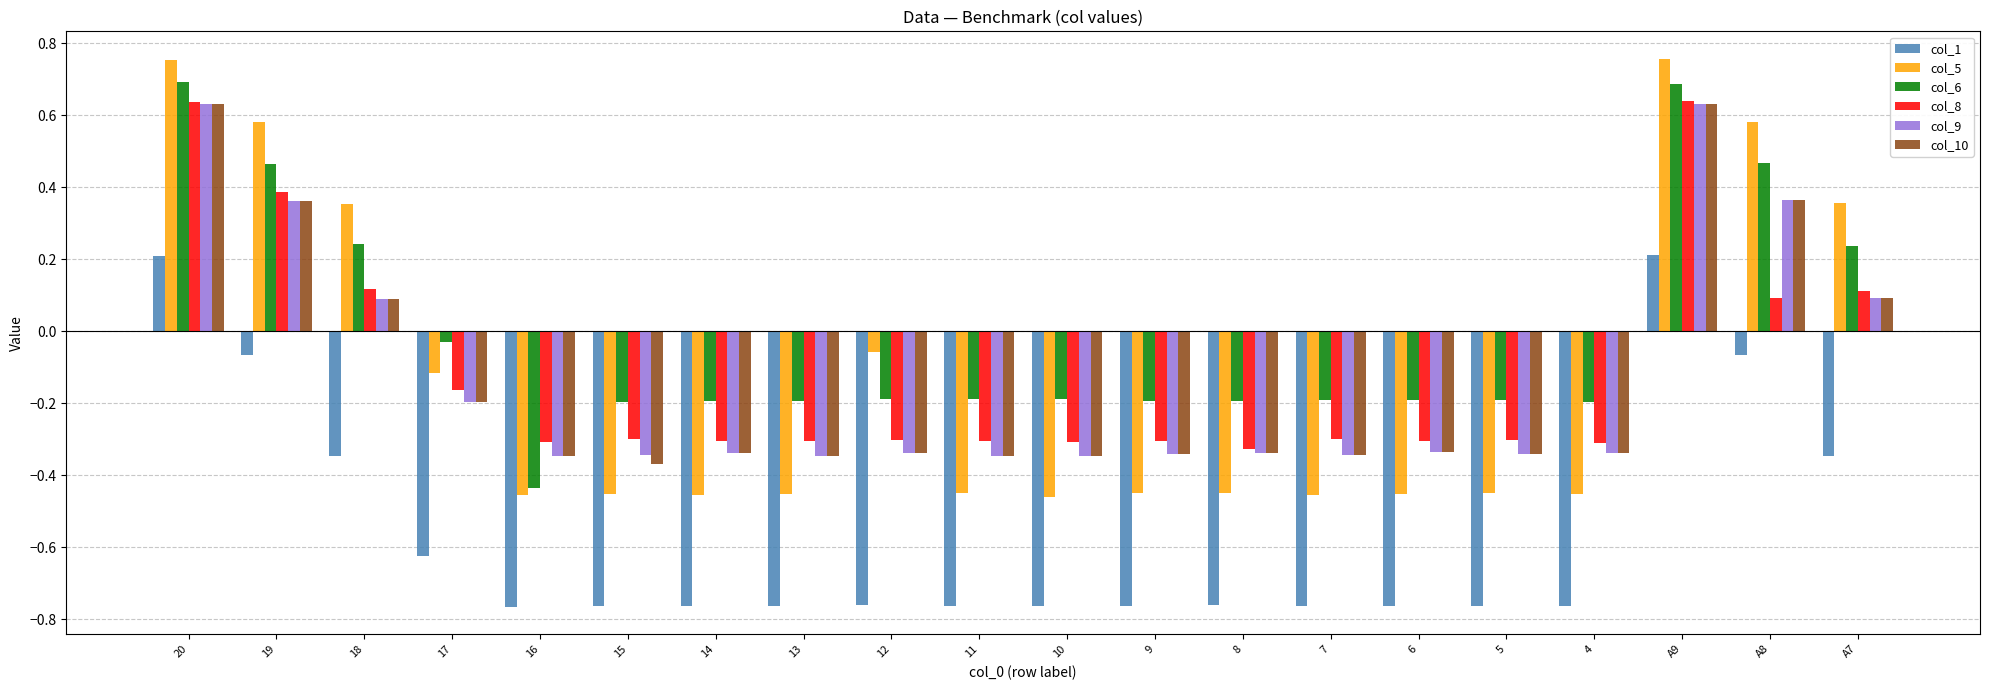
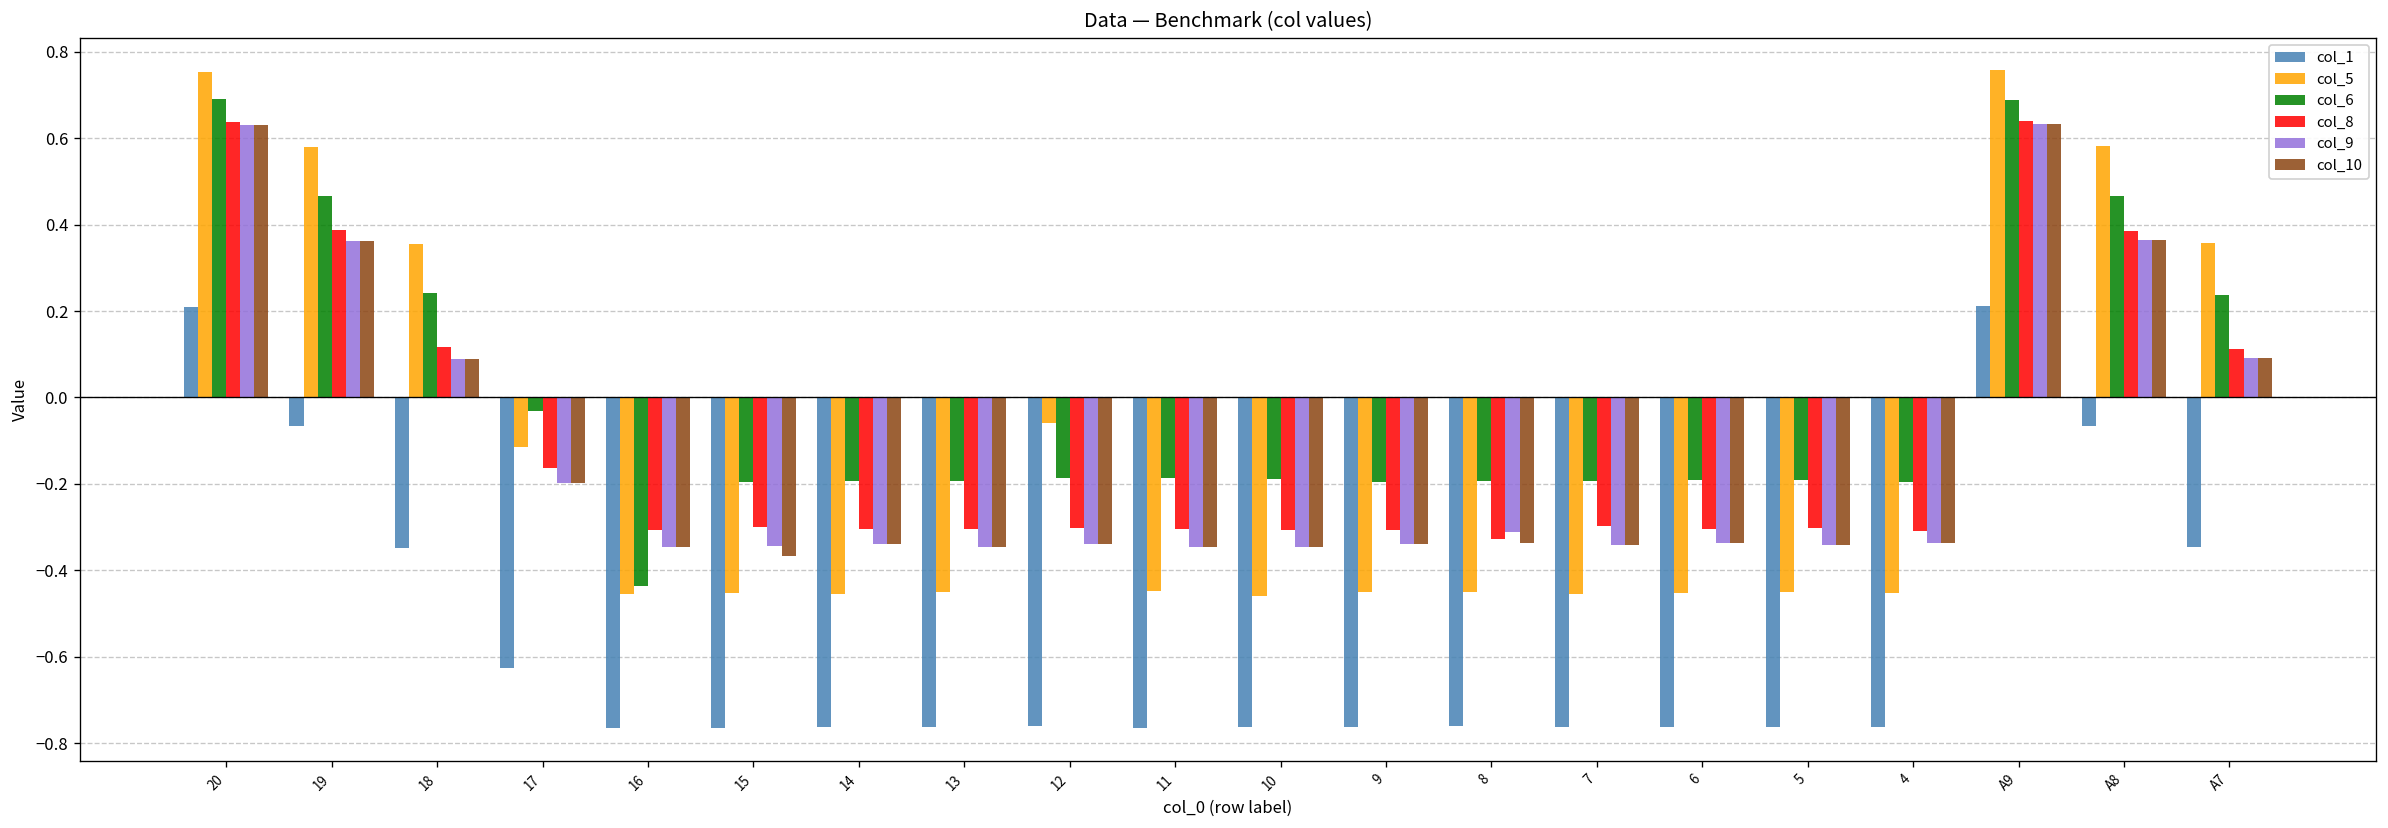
  {
    "col_1": {
      "20": 0.21,
      "19": -0.07,
      "18": -0.35,
      "17": -0.63,
      "16": -0.76,
      "15": -0.76,
      "14": -0.76,
      "13": -0.76,
      "12": -0.76,
      "11": -0.76,
      "10": -0.76,
      "9": -0.76,
      "8": -0.76,
      "7": -0.76,
      "6": -0.76,
      "5": -0.76,
      "4": -0.76,
      "A9": 0.21,
      "A8": -0.07,
      "A7": -0.35
    },
    "col_5": {
      "20": 0.75,
      "19": 0.58,
      "18": 0.35,
      "17": -0.11,
      "16": -0.46,
      "15": -0.45,
      "14": -0.46,
      "13": -0.45,
      "12": -0.06,
      "11": -0.45,
      "10": -0.46,
      "9": -0.45,
      "8": -0.45,
      "7": -0.46,
      "6": -0.45,
      "5": -0.45,
      "4": -0.45,
      "A9": 0.76,
      "A8": 0.58,
      "A7": 0.36
    },
    "col_6": {
      "20": 0.69,
      "19": 0.47,
      "18": 0.24,
      "17": -0.03,
      "16": -0.44,
      "15": -0.20,
      "14": -0.19,
      "13": -0.19,
      "12": -0.19,
      "11": -0.19,
      "10": -0.19,
      "9": -0.19,
      "8": -0.19,
      "7": -0.19,
      "6": -0.19,
      "5": -0.19,
      "4": -0.20,
      "A9": 0.69,
      "A8": 0.47,
      "A7": 0.24
    },
    "col_8": {
      "20": 0.64,
      "19": 0.39,
      "18": 0.12,
      "17": -0.16,
      "16": -0.31,
      "15": -0.30,
      "14": -0.30,
      "13": -0.30,
      "12": -0.30,
      "11": -0.31,
      "10": -0.31,
      "9": -0.31,
      "8": -0.33,
      "7": -0.30,
      "6": -0.30,
      "5": -0.30,
      "4": -0.31,
      "A9": 0.64,
-     "A8": 0.09,
+     "A8": 0.38,
      "A7": 0.11
    },
    "col_9": {
      "20": 0.63,
      "19": 0.36,
      "18": 0.09,
      "17": -0.20,
      "16": -0.35,
      "15": -0.34,
      "14": -0.34,
      "13": -0.35,
      "12": -0.34,
      "11": -0.35,
      "10": -0.35,
      "9": -0.34,
-     "8": -0.34,
+     "8": -0.31,
      "7": -0.34,
      "6": -0.34,
      "5": -0.34,
      "4": -0.34,
      "A9": 0.63,
      "A8": 0.36,
      "A7": 0.09
    },
    "col_10": {
      "20": 0.63,
      "19": 0.36,
      "18": 0.09,
      "17": -0.20,
      "16": -0.35,
      "15": -0.37,
      "14": -0.34,
      "13": -0.35,
      "12": -0.34,
      "11": -0.35,
      "10": -0.35,
      "9": -0.34,
      "8": -0.34,
      "7": -0.34,
      "6": -0.34,
      "5": -0.34,
      "4": -0.34,
      "A9": 0.63,
      "A8": 0.36,
      "A7": 0.09
    }
  }
